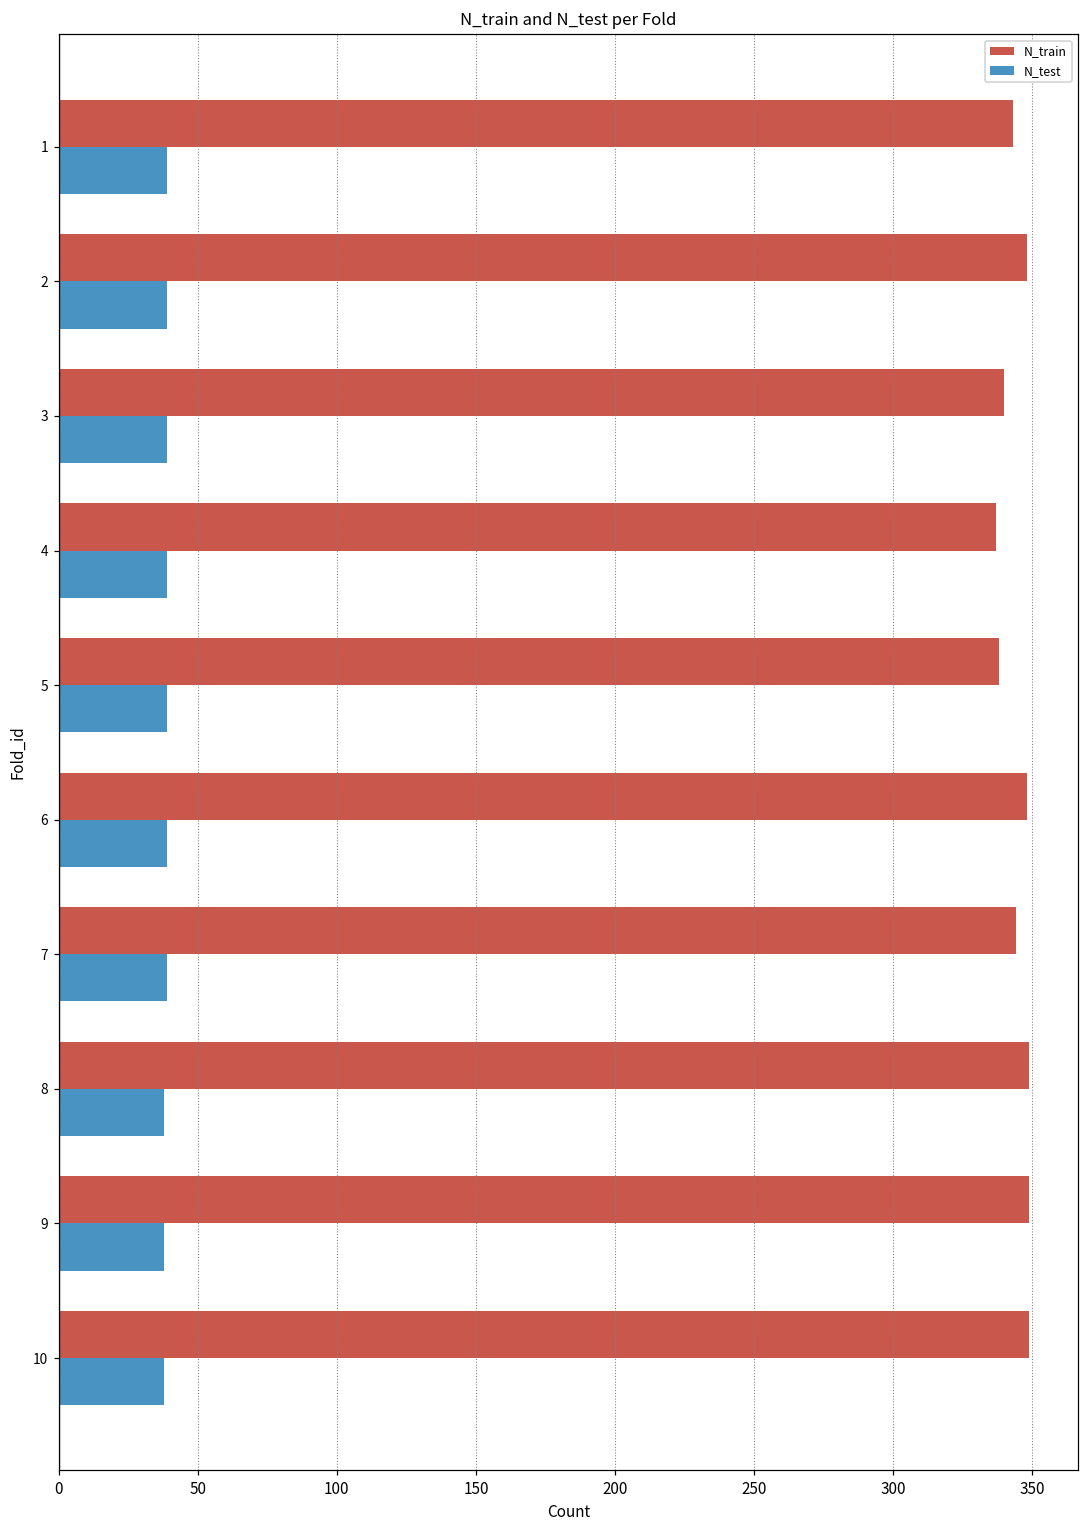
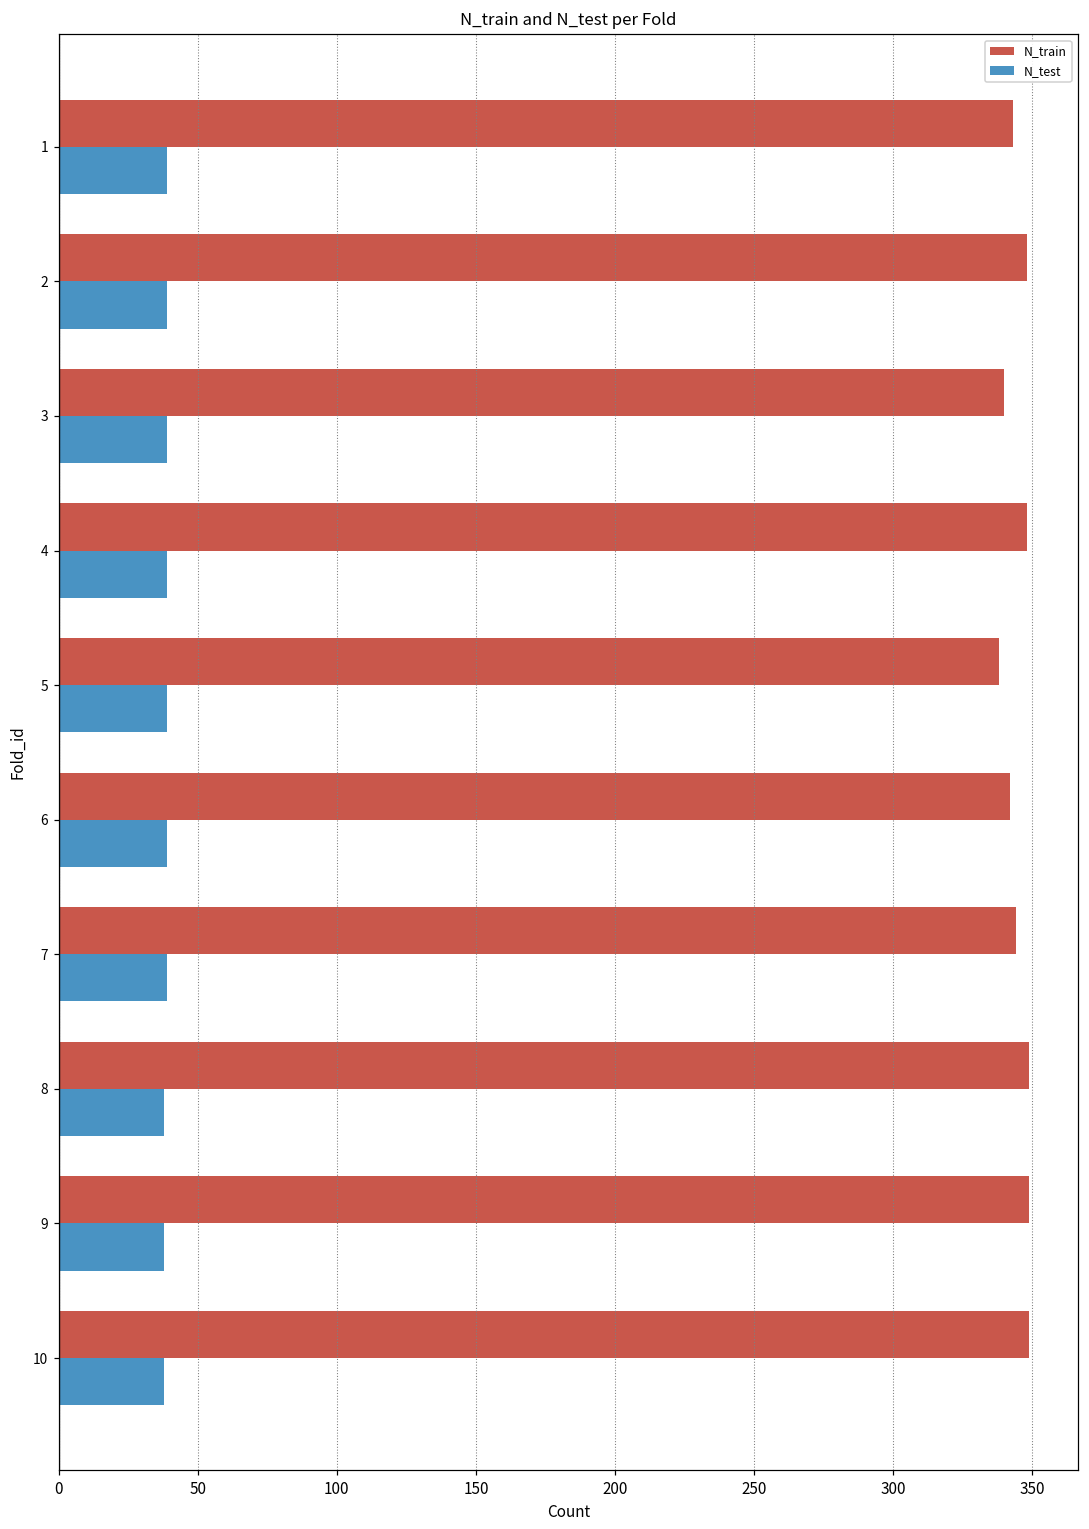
  {
    "N_train": {
      "1": 343,
      "2": 348,
      "3": 340,
-     "4": 337,
+     "4": 348,
      "5": 338,
-     "6": 348,
+     "6": 342,
      "7": 344,
      "8": 349,
      "9": 349,
      "10": 349
    },
    "N_test": {
      "1": 39,
      "2": 39,
      "3": 39,
      "4": 39,
      "5": 39,
      "6": 39,
      "7": 39,
      "8": 38,
      "9": 38,
      "10": 38
    }
  }
